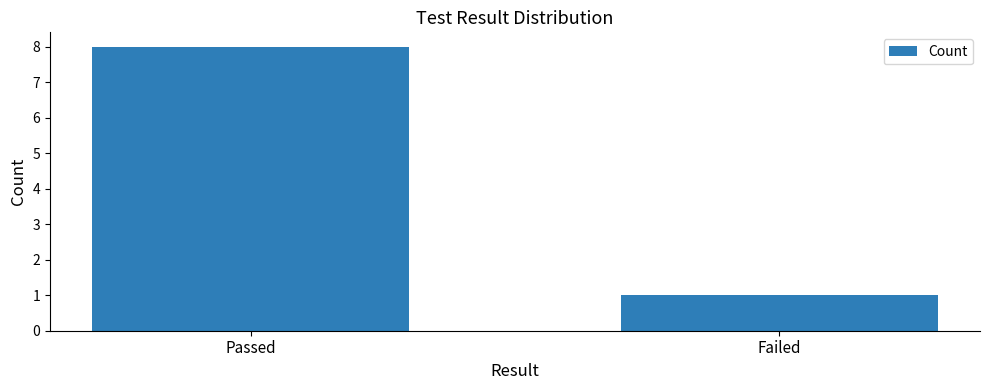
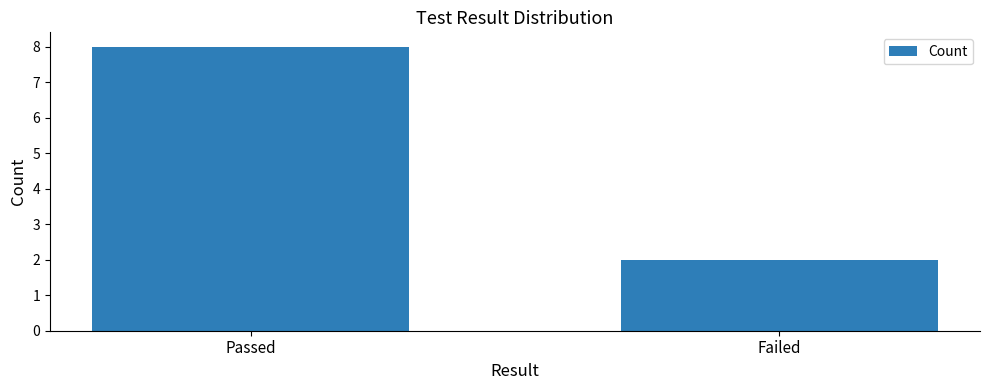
  {
    "Passed": 8,
-   "Failed": 1
+   "Failed": 2
  }
